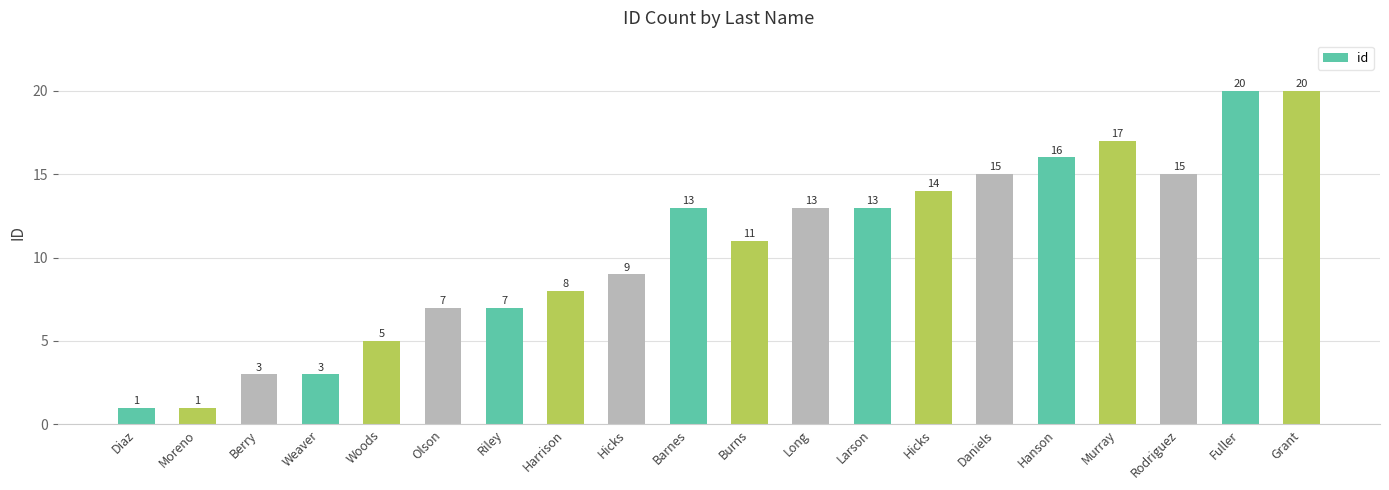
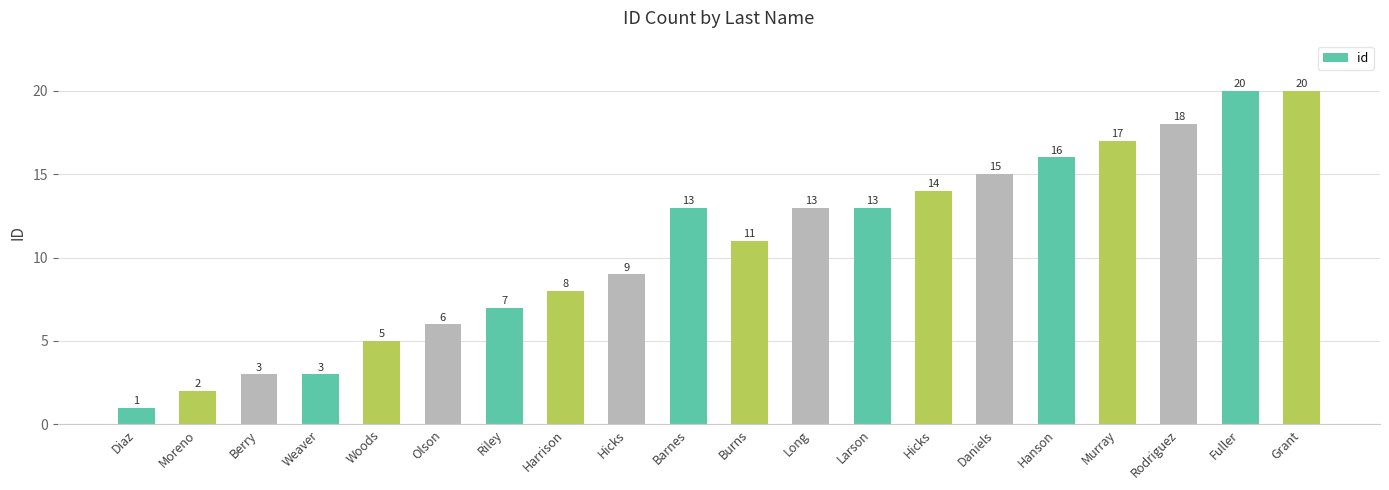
  {
    "Diaz": 1,
-   "Moreno": 1,
+   "Moreno": 2,
    "Berry": 3,
    "Weaver": 3,
    "Woods": 5,
-   "Olson": 7,
+   "Olson": 6,
    "Riley": 7,
    "Harrison": 8,
    "Barnes": 13,
    "Burns": 11,
    "Long": 13,
    "Larson": 13,
    "Daniels": 15,
    "Hanson": 16,
    "Murray": 17,
-   "Rodriguez": 15,
+   "Rodriguez": 18,
    "Fuller": 20,
    "Grant": 20
  }
